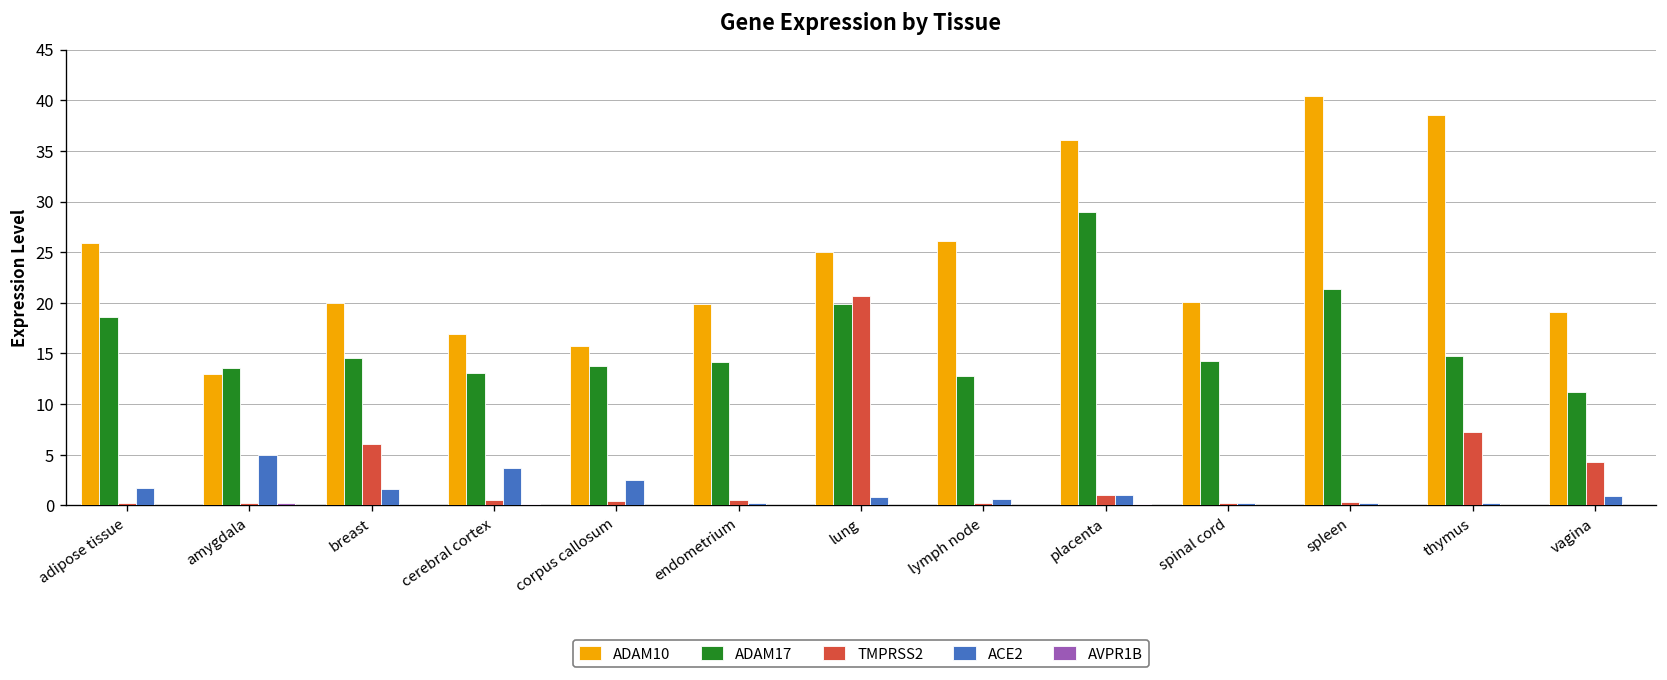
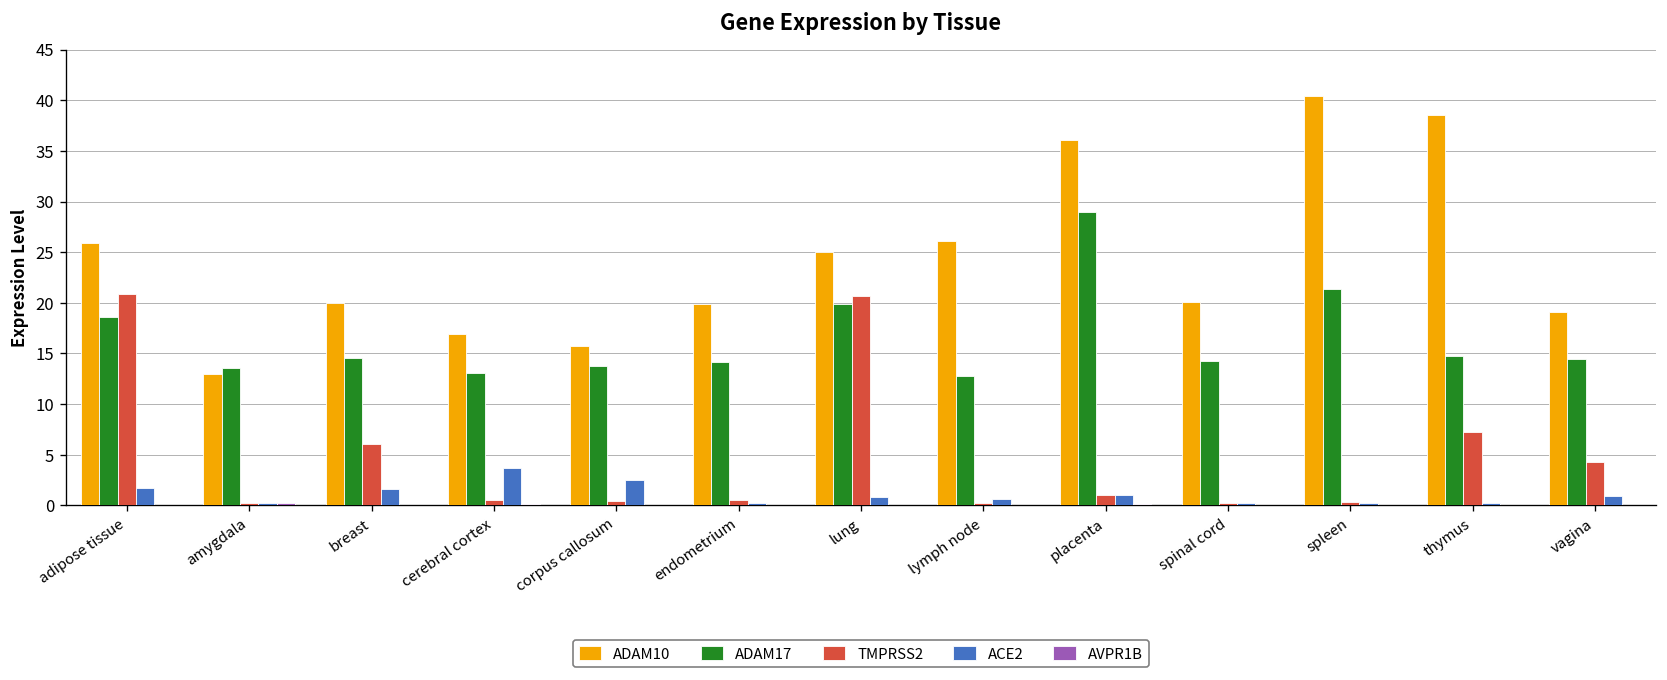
  {
    "ADAM10": {
      "adipose tissue": 26,
      "amygdala": 13,
      "breast": 20,
      "cerebral cortex": 17,
      "corpus callosum": 16,
      "endometrium": 20,
      "lung": 25,
      "lymph node": 26,
      "placenta": 36,
      "spinal cord": 20,
      "spleen": 40,
      "thymus": 39,
      "vagina": 19
    },
    "ADAM17": {
      "adipose tissue": 19,
      "amygdala": 14,
      "breast": 15,
      "cerebral cortex": 13,
      "corpus callosum": 14,
      "endometrium": 14,
      "lung": 20,
      "lymph node": 13,
      "placenta": 29,
      "spinal cord": 14,
      "spleen": 21,
      "thymus": 15,
-     "vagina": 11
+     "vagina": 14
    },
    "TMPRSS2": {
-     "adipose tissue": 0,
+     "adipose tissue": 21,
      "breast": 6,
      "cerebral cortex": 1,
      "corpus callosum": 0,
      "endometrium": 1,
      "lung": 21,
      "placenta": 1,
      "spleen": 0,
      "thymus": 7,
      "vagina": 4
    },
    "ACE2": {
      "adipose tissue": 2,
-     "amygdala": 5,
+     "amygdala": 0,
      "breast": 2,
      "cerebral cortex": 4,
      "corpus callosum": 3,
      "lung": 1,
      "lymph node": 1,
      "placenta": 1,
      "vagina": 1
    },
    "AVPR1B": {
      "adipose tissue": 0,
      "breast": 0,
      "corpus callosum": 0,
      "endometrium": 0,
      "lung": 0,
      "lymph node": 0,
      "spinal cord": 0,
      "spleen": 0,
      "thymus": 0,
      "vagina": 0
    }
  }
